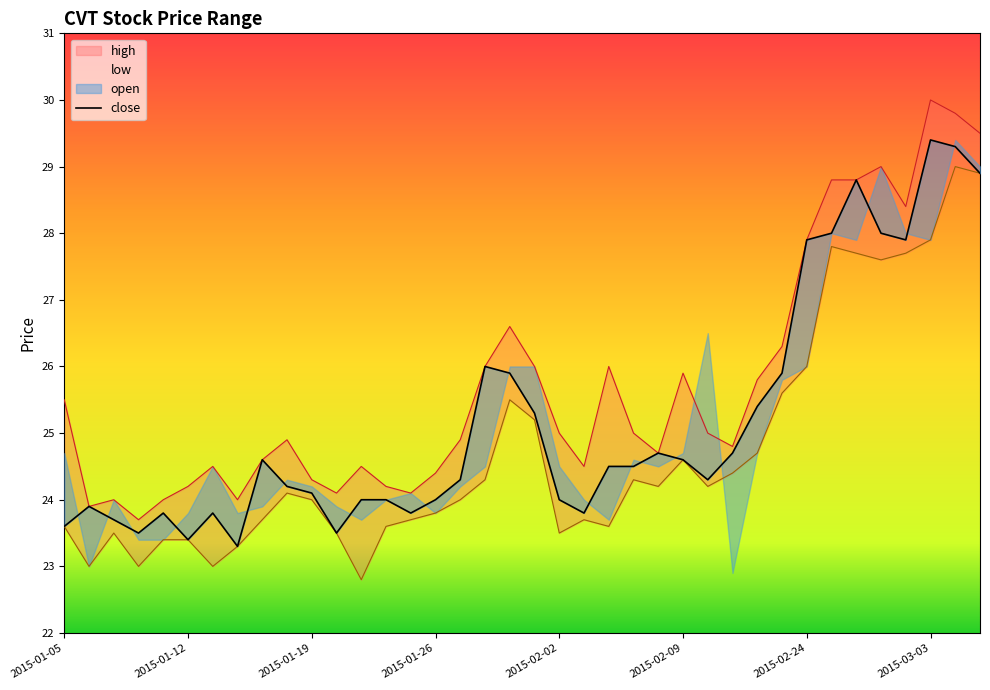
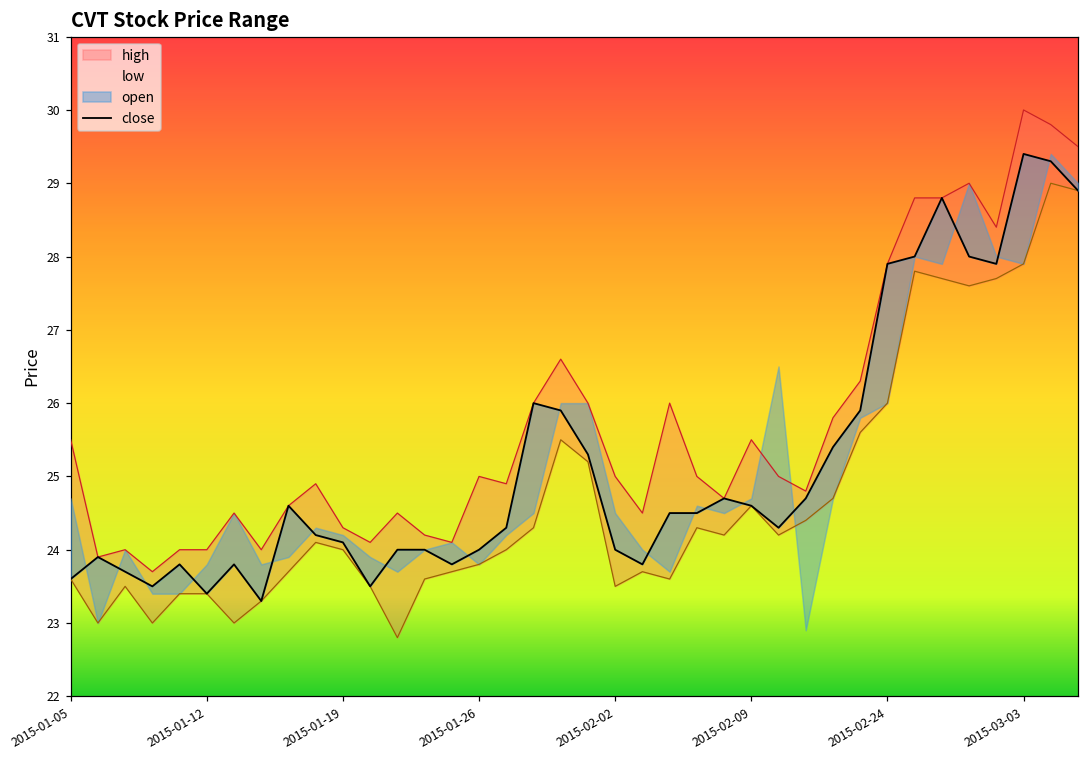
  {
    "high": {
      "2015-01-05": 25.5,
-     "2015-01-12": 24.2,
+     "2015-01-12": 24.0,
      "2015-01-19": 24.3,
-     "2015-01-26": 24.4,
+     "2015-01-26": 25.0,
      "2015-02-02": 25.0,
-     "2015-02-09": 25.9,
+     "2015-02-09": 25.5,
      "2015-03-03": 30.0
    }
  }
